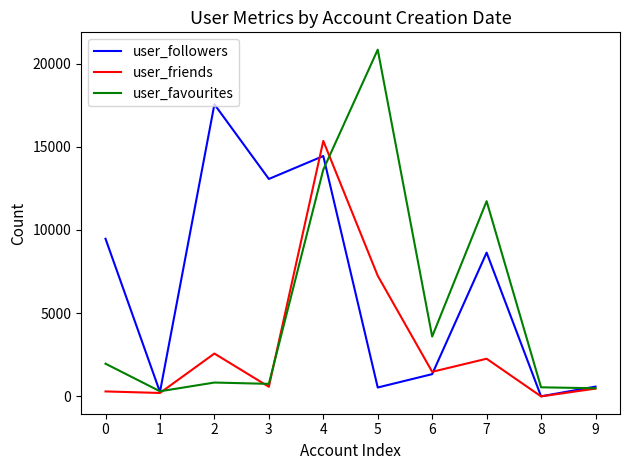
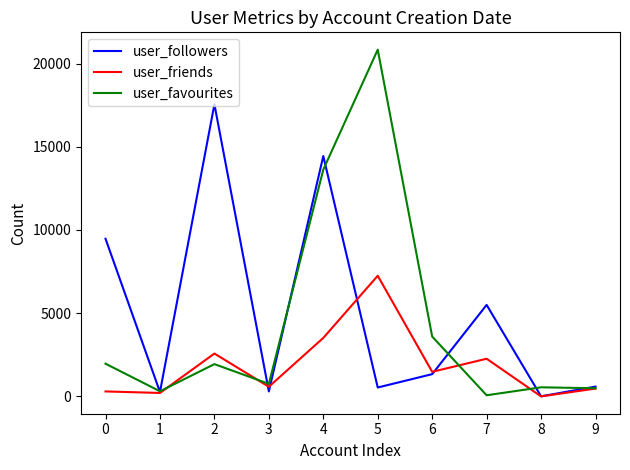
  {
    "user_followers": {
      "0": 9500,
-     "3": 13100,
+     "3": 300,
      "4": 14400,
      "5": 500,
-     "7": 8600
+     "7": 5500
    },
    "user_friends": {
      "0": 300,
      "2": 2600,
      "3": 600,
-     "4": 15400,
+     "4": 3500,
      "5": 7200,
      "7": 2300
    },
    "user_favourites": {
      "0": 2000,
-     "2": 800,
+     "2": 1900,
      "3": 800,
      "4": 13600,
      "5": 20800,
      "6": 3600,
-     "7": 11700,
+     "7": 100,
      "8": 500
    }
  }
